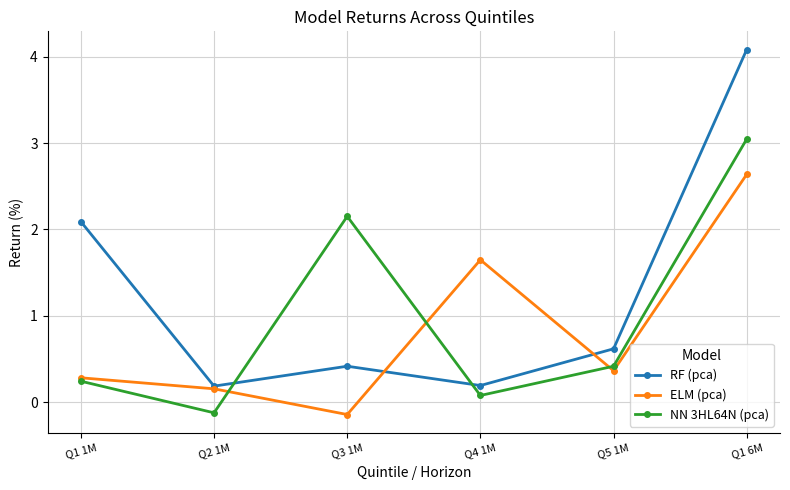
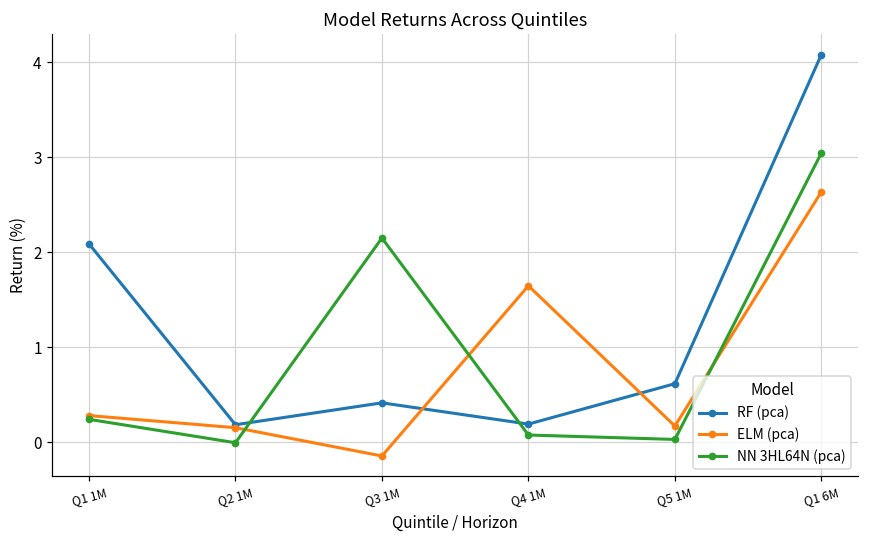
  {
    "RF (pca)": {
      "Q1 1M": 2.1,
      "Q2 1M": 0.2,
      "Q3 1M": 0.4,
      "Q4 1M": 0.2,
      "Q5 1M": 0.6,
      "Q1 6M": 4.1
    },
    "ELM (pca)": {
      "Q1 1M": 0.3,
      "Q2 1M": 0.2,
      "Q3 1M": -0.1,
      "Q4 1M": 1.6,
-     "Q5 1M": 0.4,
+     "Q5 1M": 0.2,
      "Q1 6M": 2.6
    },
    "NN 3HL64N (pca)": {
      "Q1 1M": 0.2,
-     "Q2 1M": -0.1,
+     "Q2 1M": 0.0,
      "Q3 1M": 2.2,
      "Q4 1M": 0.1,
-     "Q5 1M": 0.4,
+     "Q5 1M": 0.0,
      "Q1 6M": 3.0
    }
  }
